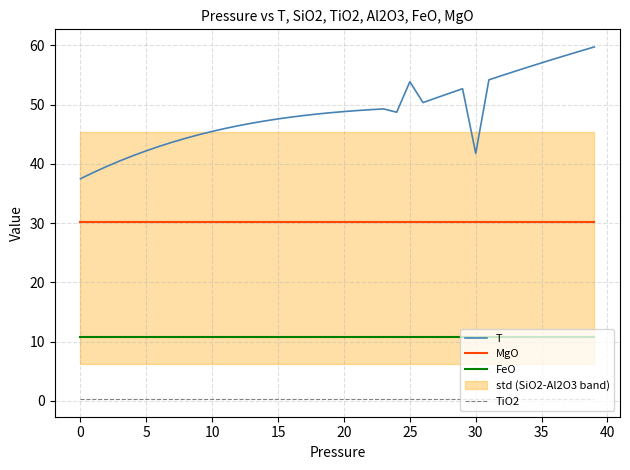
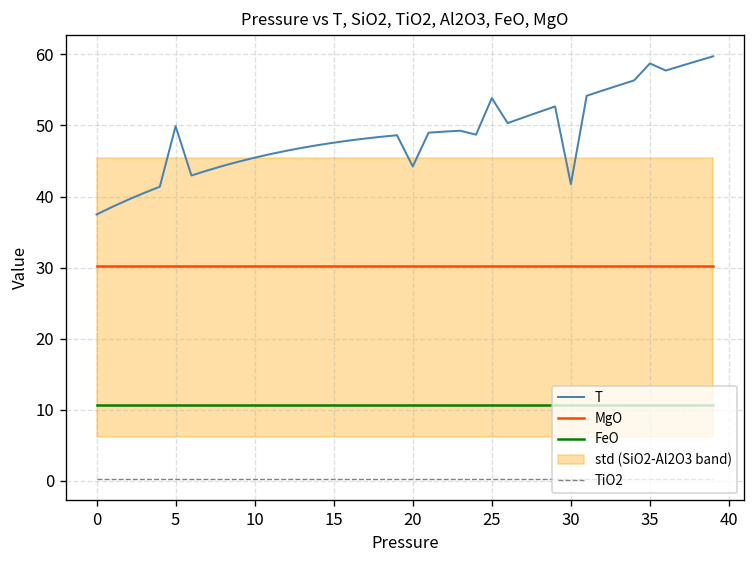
  {
    "T": {
      "0": 37,
-     "5": 42,
+     "5": 50,
      "15": 48,
-     "20": 49,
+     "20": 44,
      "25": 54,
      "30": 42,
-     "35": 57
+     "35": 59
    },
    "std (SiO2-Al2O3 band)": {
      "0": 45,
      "5": 45,
      "15": 45,
      "20": 45,
      "25": 45,
      "30": 45,
      "35": 45
    },
    "MgO": {
      "0": 30,
      "5": 30,
      "10": 30,
      "15": 30,
      "20": 30,
      "25": 30,
      "30": 30,
      "35": 30
    },
    "FeO": {
      "0": 11,
      "5": 11,
      "10": 11,
      "15": 11,
      "20": 11,
      "25": 11
    },
    "TiO2": {
      "0": 0,
      "5": 0,
      "10": 0,
      "15": 0,
      "20": 0,
      "25": 0
    }
  }
